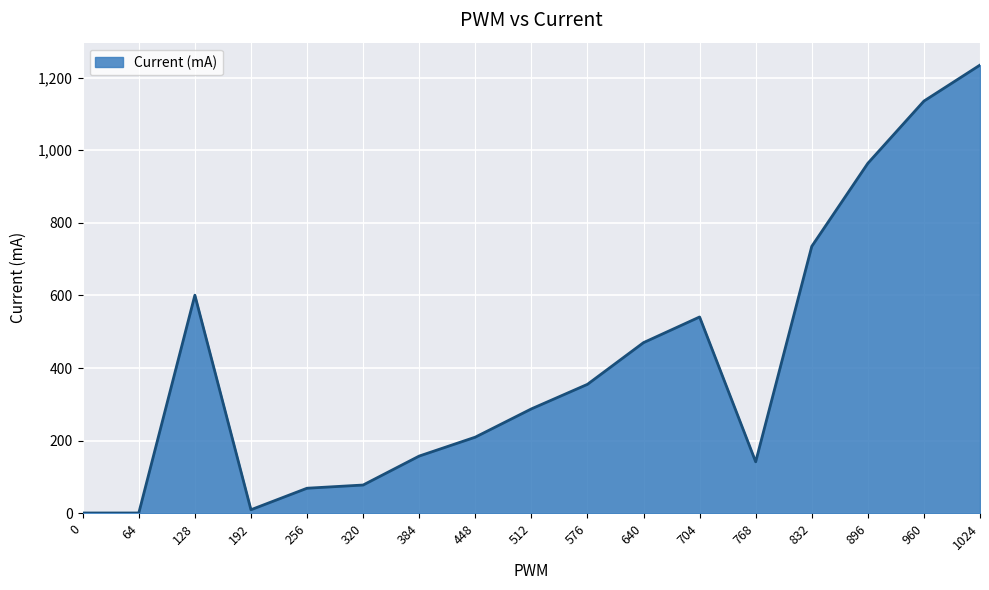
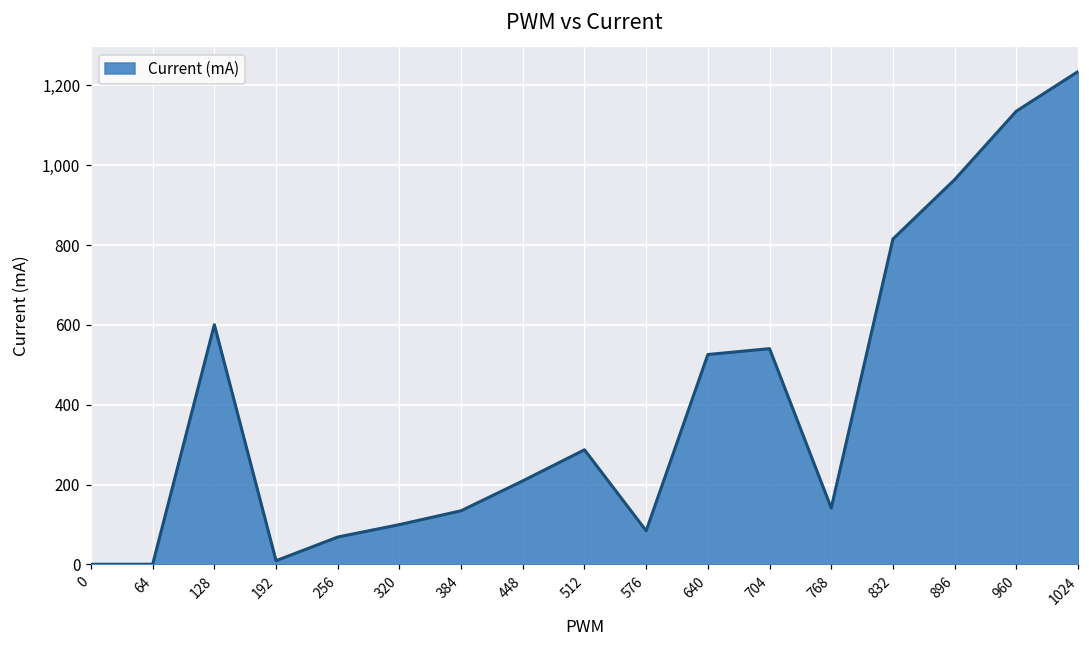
  {
    "0": "0",
    "64": "0",
    "128": "600",
    "192": "10",
    "256": "70",
-   "320": "80",
-   "384": "160",
+   "320": "100",
+   "384": "130",
    "448": "210",
    "512": "290",
-   "576": "360",
-   "640": "470",
+   "576": "80",
+   "640": "530",
    "704": "540",
    "768": "140",
-   "832": "740",
+   "832": "820",
    "896": "960",
    "960": "1,140",
    "1024": "1,230"
  }
